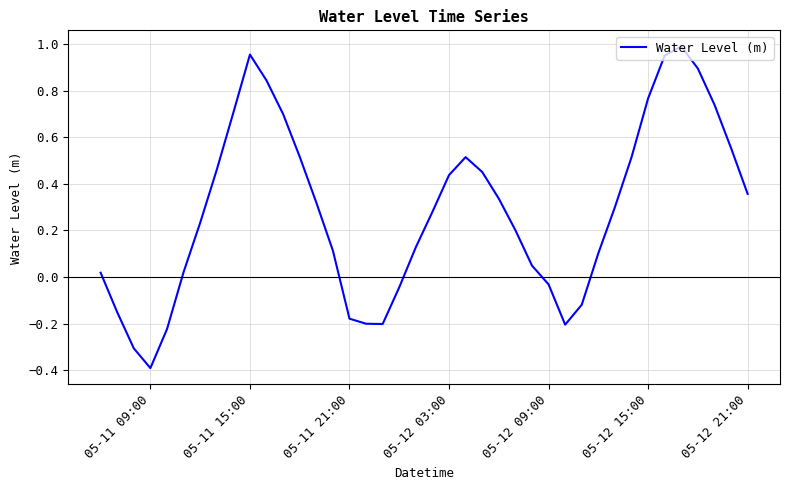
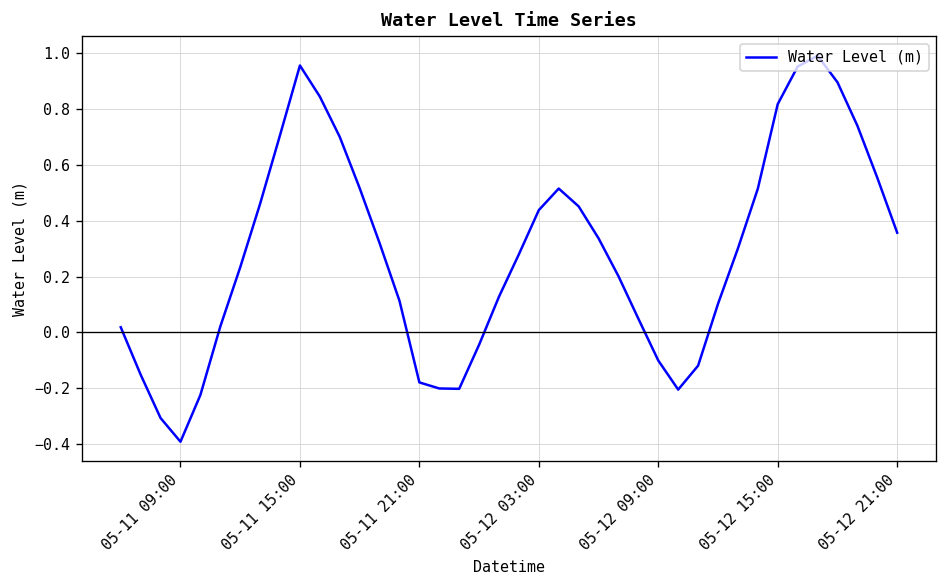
  {
    "05-11 09:00": -0.39,
    "05-11 15:00": 0.96,
    "05-11 21:00": -0.18,
    "05-12 03:00": 0.44,
-   "05-12 09:00": -0.03,
-   "05-12 15:00": 0.77,
+   "05-12 09:00": -0.10,
+   "05-12 15:00": 0.82,
    "05-12 21:00": 0.36
  }
